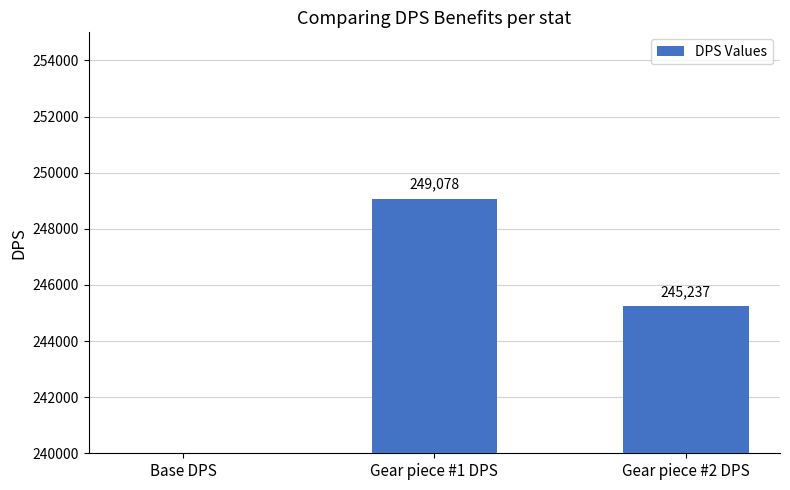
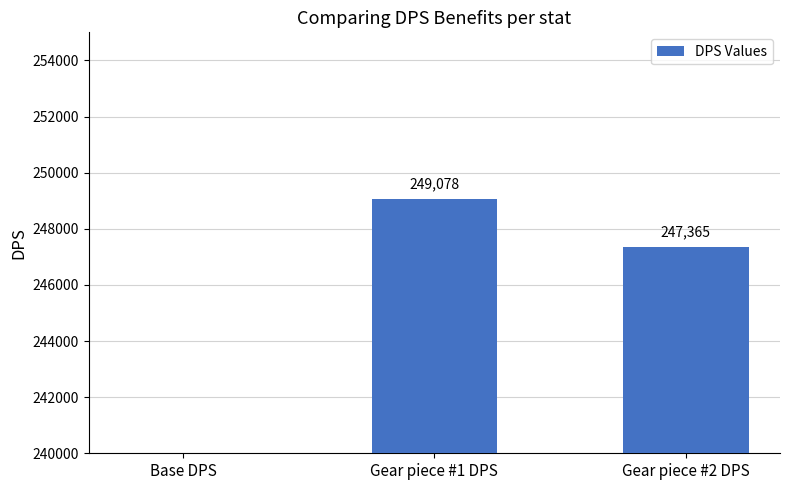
  {
    "Gear piece #1 DPS": "249,078",
-   "Gear piece #2 DPS": "245,237"
+   "Gear piece #2 DPS": "247,365"
  }
